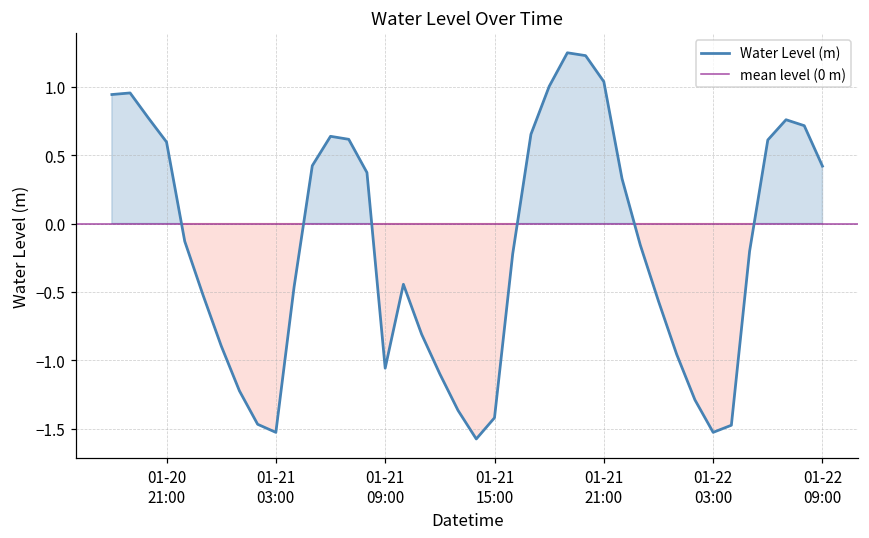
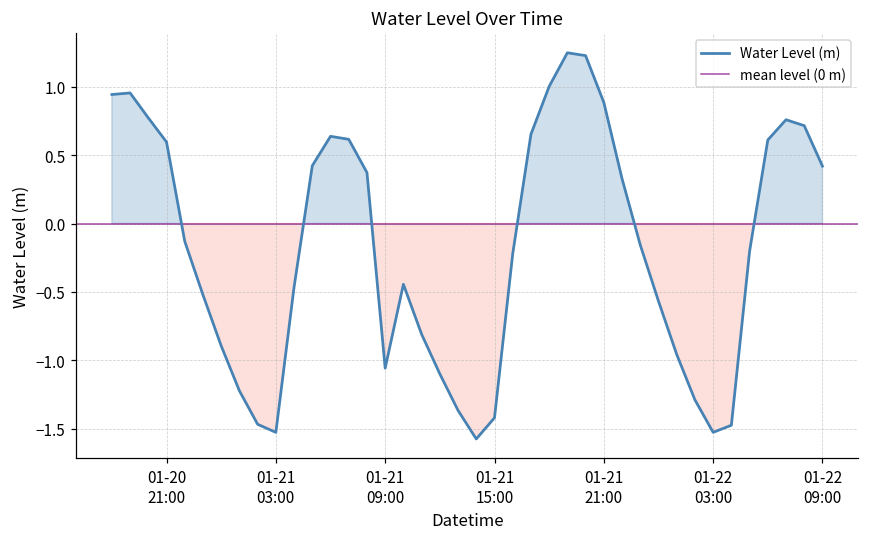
  {
    "01-20 21:00": 0.60,
    "01-21 03:00": -1.53,
    "01-21 09:00": -1.06,
    "01-21 15:00": -1.42,
-   "01-21 21:00": 1.04,
+   "01-21 21:00": 0.88,
    "01-22 03:00": -1.53,
    "01-22 09:00": 0.42
  }
